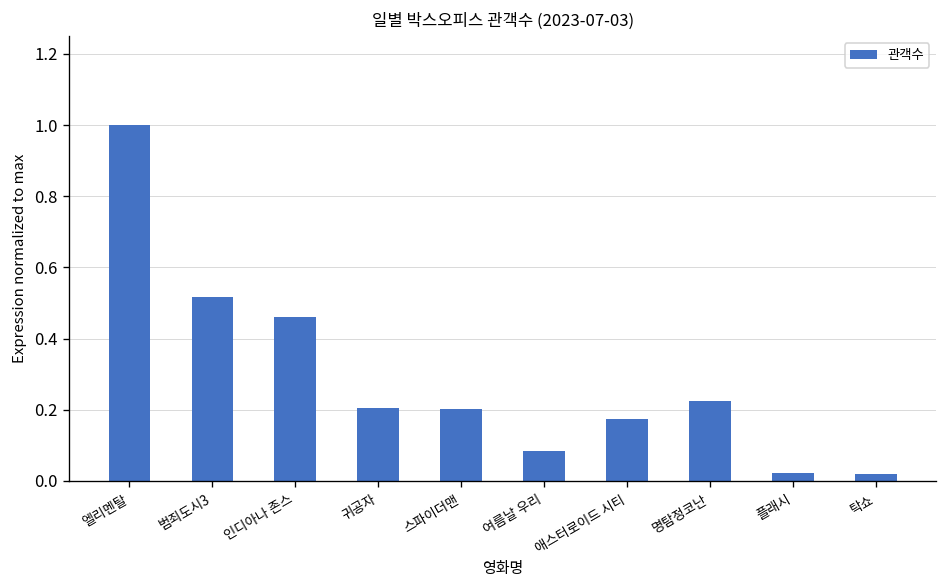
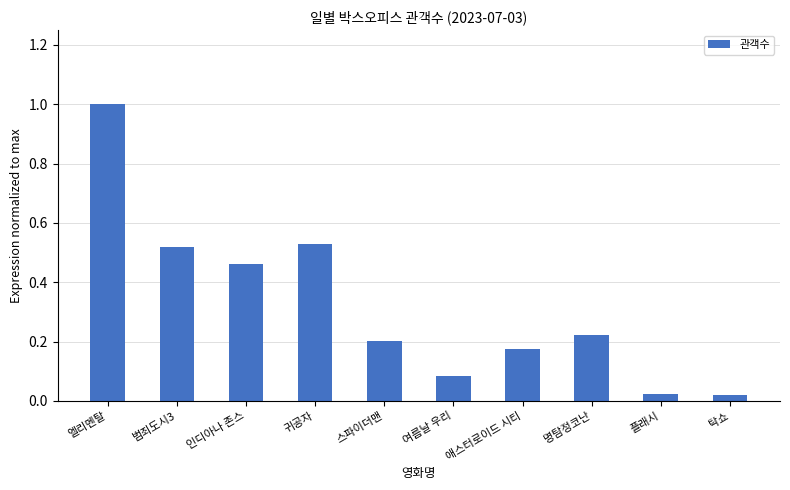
  {
    "엘리멘탈": 1.00,
    "범죄도시3": 0.52,
    "인디아나 존스": 0.46,
-   "귀공자": 0.20,
+   "귀공자": 0.53,
    "스파이더맨": 0.20,
    "여름날 우리": 0.08,
    "애스터로이드 시티": 0.17,
    "명탐정코난": 0.22,
    "플래시": 0.02,
    "탁쇼": 0.02
  }
